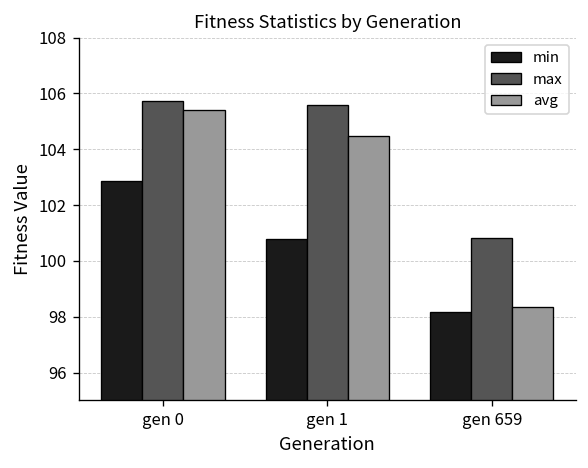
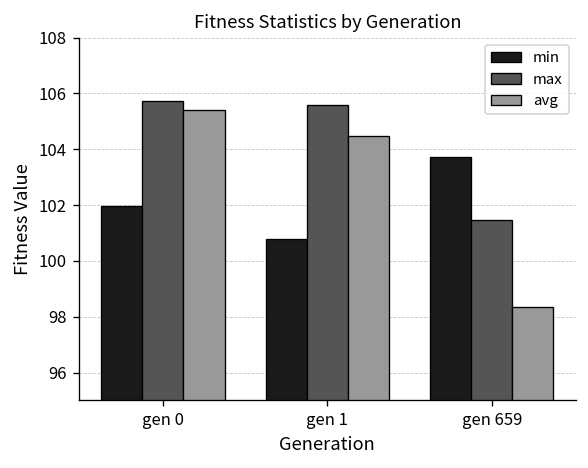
  {
    "min": {
-     "gen 0": 102.8,
+     "gen 0": 102.0,
      "gen 1": 100.8,
-     "gen 659": 98.2
+     "gen 659": 103.7
    },
    "max": {
      "gen 0": 105.7,
      "gen 1": 105.6,
-     "gen 659": 100.8
+     "gen 659": 101.5
    },
    "avg": {
      "gen 0": 105.4,
      "gen 1": 104.5,
      "gen 659": 98.3
    }
  }
